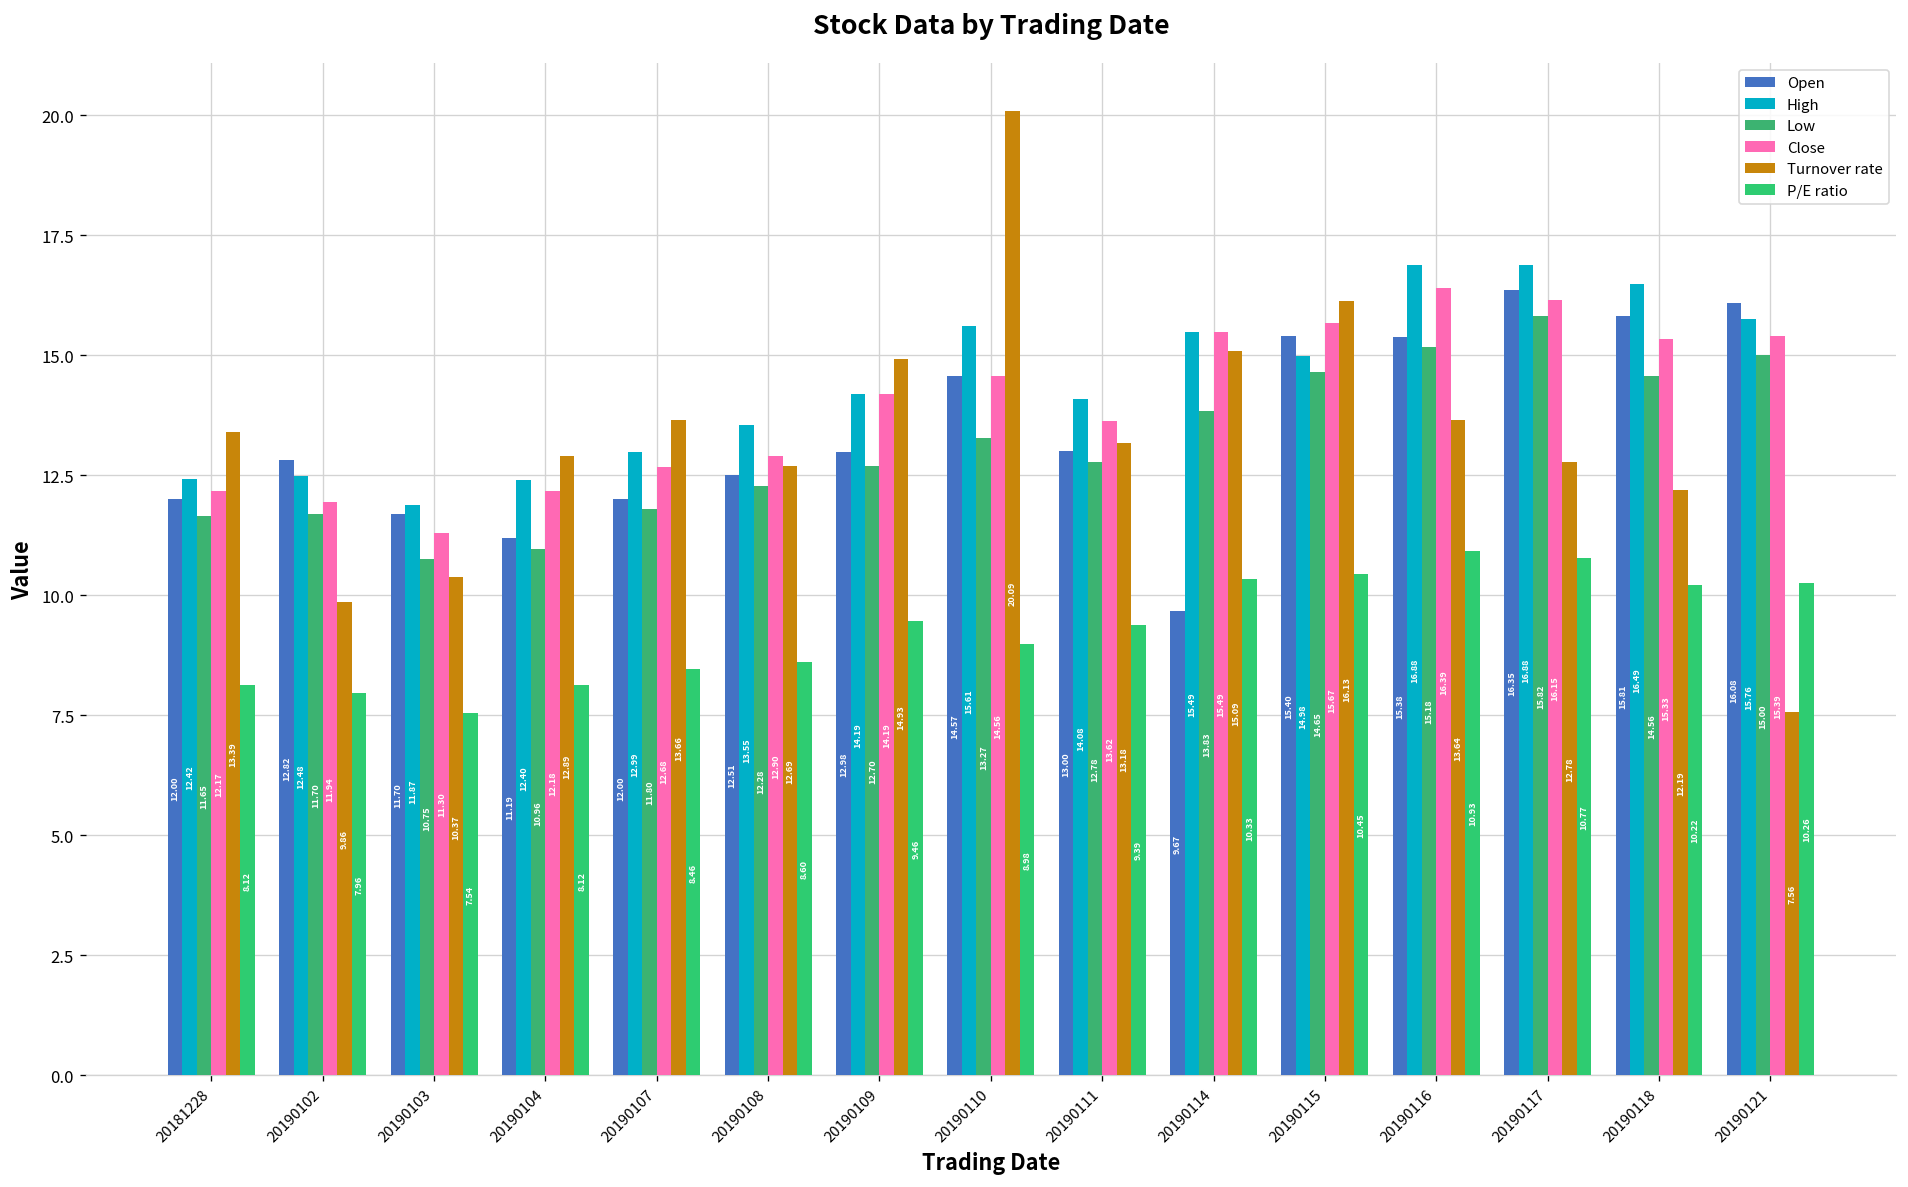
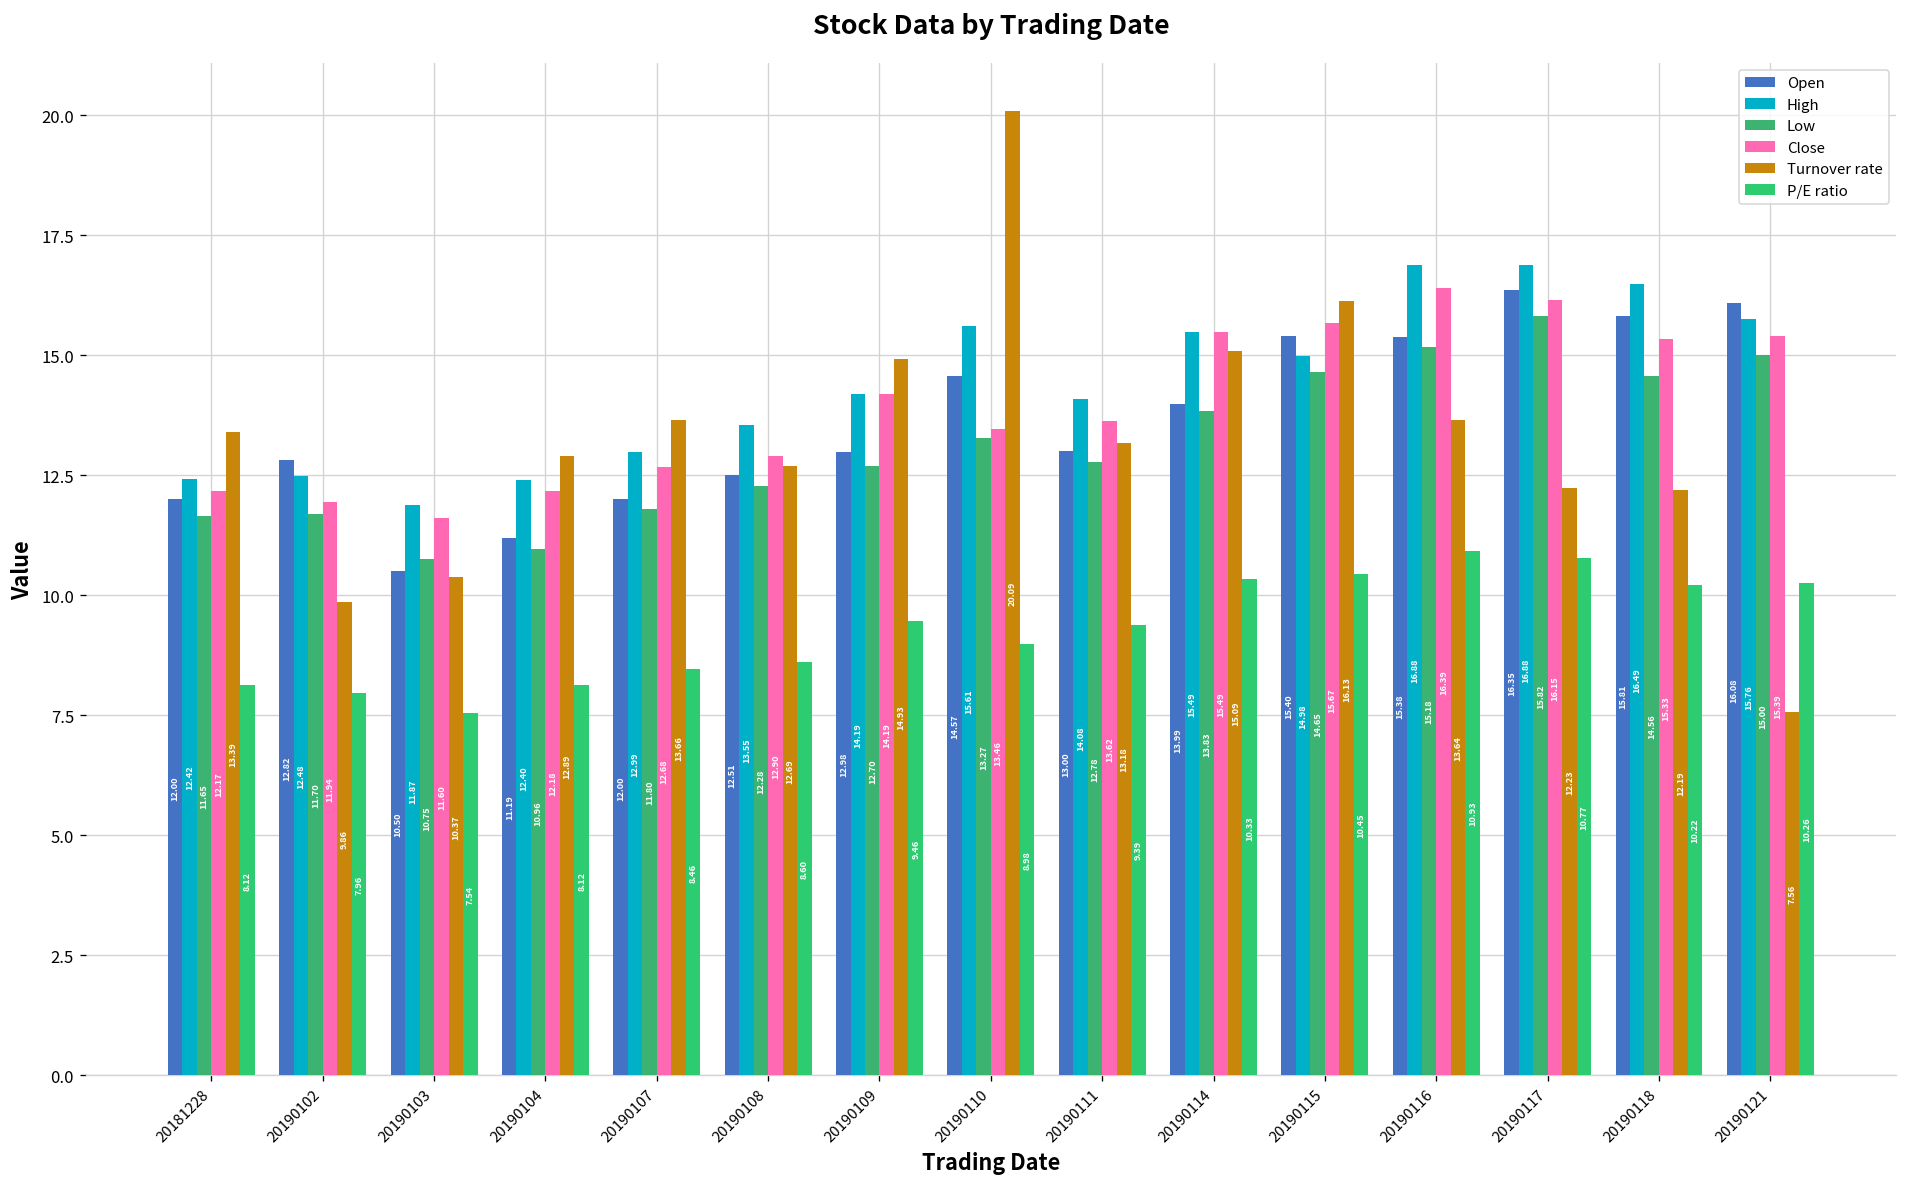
  {
    "Open": {
      "20181228": 12.00,
      "20190102": 12.82,
-     "20190103": 11.70,
+     "20190103": 10.50,
      "20190104": 11.19,
      "20190107": 12.00,
      "20190108": 12.51,
      "20190109": 12.98,
      "20190110": 14.57,
      "20190111": 13.00,
-     "20190114": 9.67,
+     "20190114": 13.99,
      "20190115": 15.40,
      "20190116": 15.38,
      "20190117": 16.35,
      "20190118": 15.81,
      "20190121": 16.08
    },
    "High": {
      "20181228": 12.42,
      "20190102": 12.48,
      "20190103": 11.87,
      "20190104": 12.40,
      "20190107": 12.99,
      "20190108": 13.55,
      "20190109": 14.19,
      "20190110": 15.61,
      "20190111": 14.08,
      "20190114": 15.49,
      "20190115": 14.98,
      "20190116": 16.88,
      "20190117": 16.88,
      "20190118": 16.49,
      "20190121": 15.76
    },
    "Close": {
      "20181228": 12.17,
      "20190102": 11.94,
-     "20190103": 11.30,
+     "20190103": 11.60,
      "20190104": 12.18,
      "20190107": 12.68,
      "20190108": 12.90,
      "20190109": 14.19,
-     "20190110": 14.56,
+     "20190110": 13.46,
      "20190111": 13.62,
      "20190114": 15.49,
      "20190115": 15.67,
      "20190116": 16.39,
      "20190117": 16.15,
      "20190118": 15.33,
      "20190121": 15.39
    },
    "Turnover rate": {
      "20181228": 13.39,
      "20190102": 9.86,
      "20190103": 10.37,
      "20190104": 12.89,
      "20190107": 13.66,
      "20190108": 12.69,
      "20190109": 14.93,
      "20190110": 20.09,
      "20190111": 13.18,
      "20190114": 15.09,
      "20190115": 16.13,
      "20190116": 13.64,
-     "20190117": 12.78,
+     "20190117": 12.23,
      "20190118": 12.19,
      "20190121": 7.56
    }
  }
